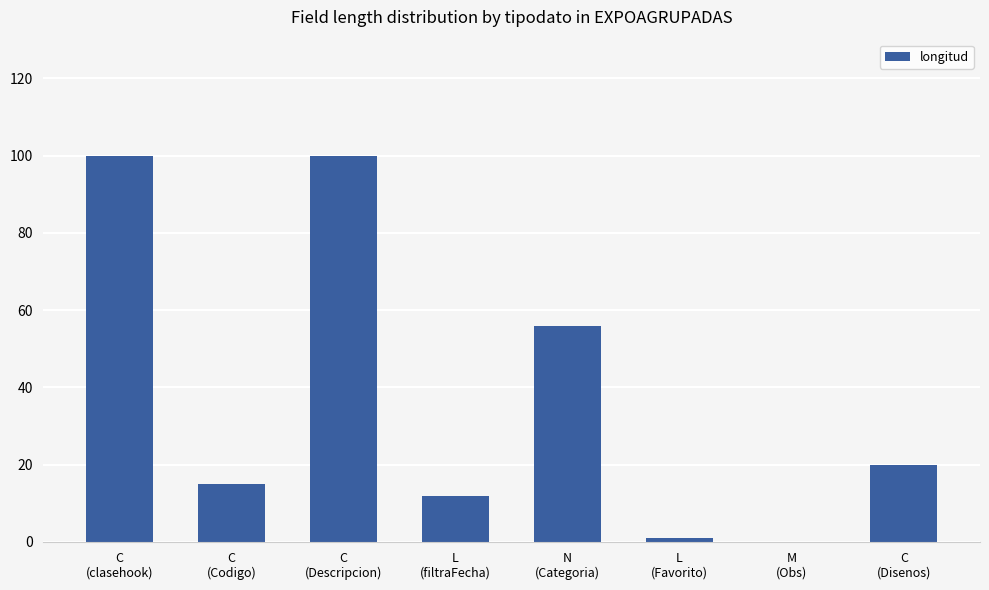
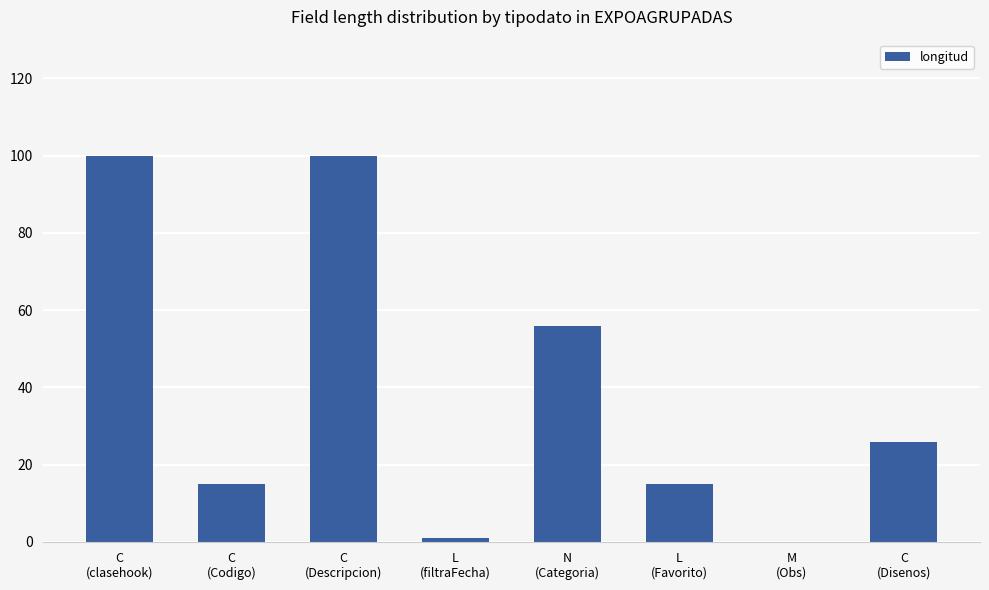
  {
    "C (clasehook)": 100,
    "C (Codigo)": 15,
    "C (Descripcion)": 100,
-   "L (filtraFecha)": 12,
+   "L (filtraFecha)": 1,
    "N (Categoria)": 56,
-   "L (Favorito)": 1,
+   "L (Favorito)": 15,
    "M (Obs)": 0,
-   "C (Disenos)": 20
+   "C (Disenos)": 26
  }
